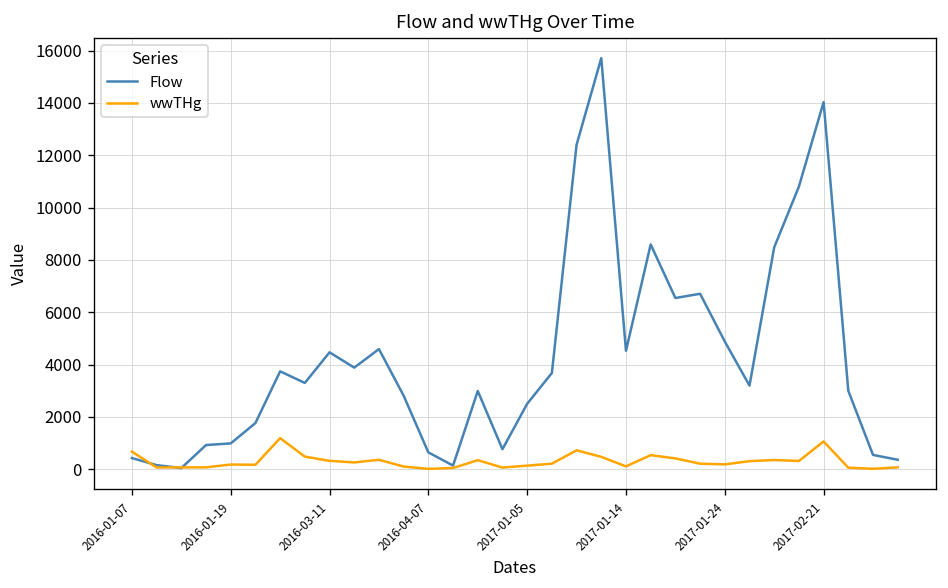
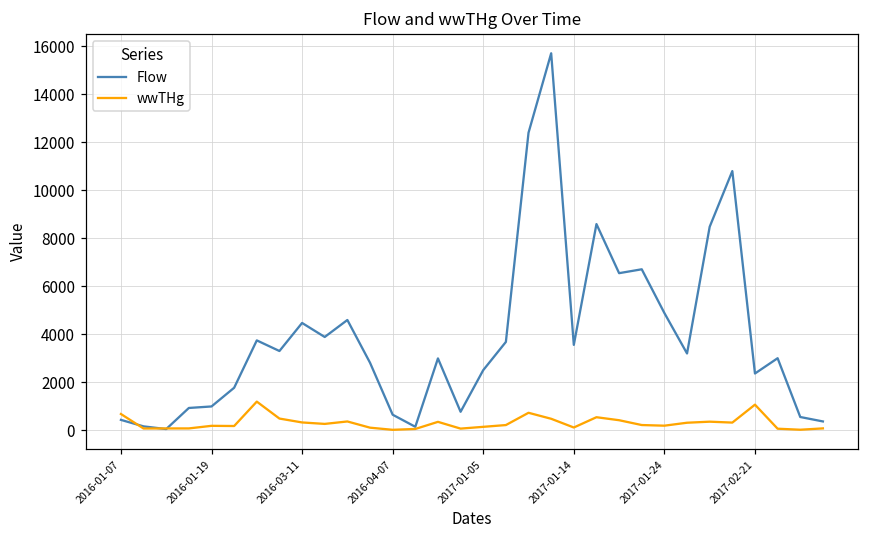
  {
    "Flow": {
      "2016-01-07": 400,
      "2016-01-19": 1000,
      "2016-03-11": 4500,
      "2016-04-07": 600,
      "2017-01-05": 2500,
-     "2017-01-14": 4500,
+     "2017-01-14": 3600,
      "2017-01-24": 4900,
-     "2017-02-21": 14000
+     "2017-02-21": 2400
    },
    "wwTHg": {
      "2016-01-07": 700,
      "2016-01-19": 200,
      "2016-03-11": 300,
      "2016-04-07": 0,
      "2017-01-05": 100,
      "2017-01-14": 100,
      "2017-01-24": 200,
      "2017-02-21": 1100
    }
  }
